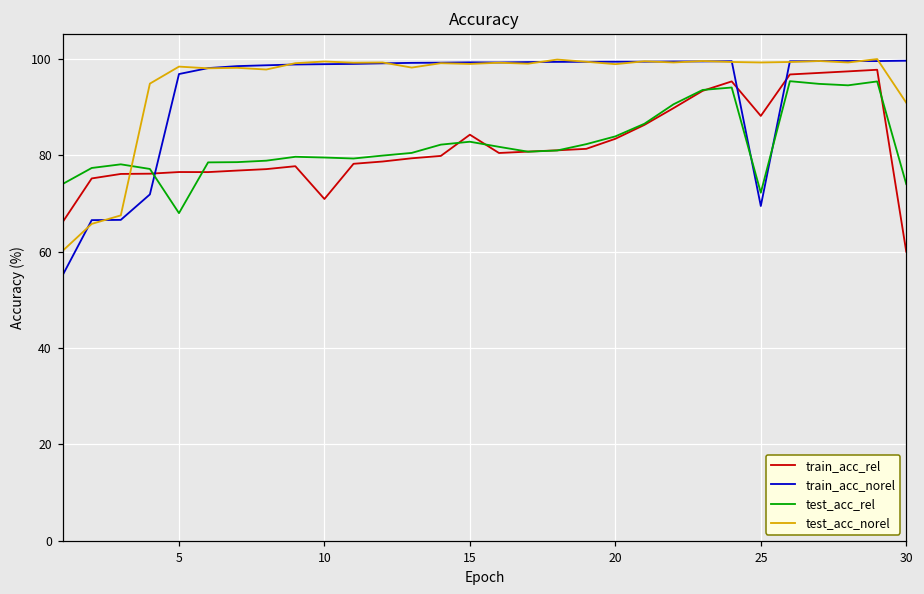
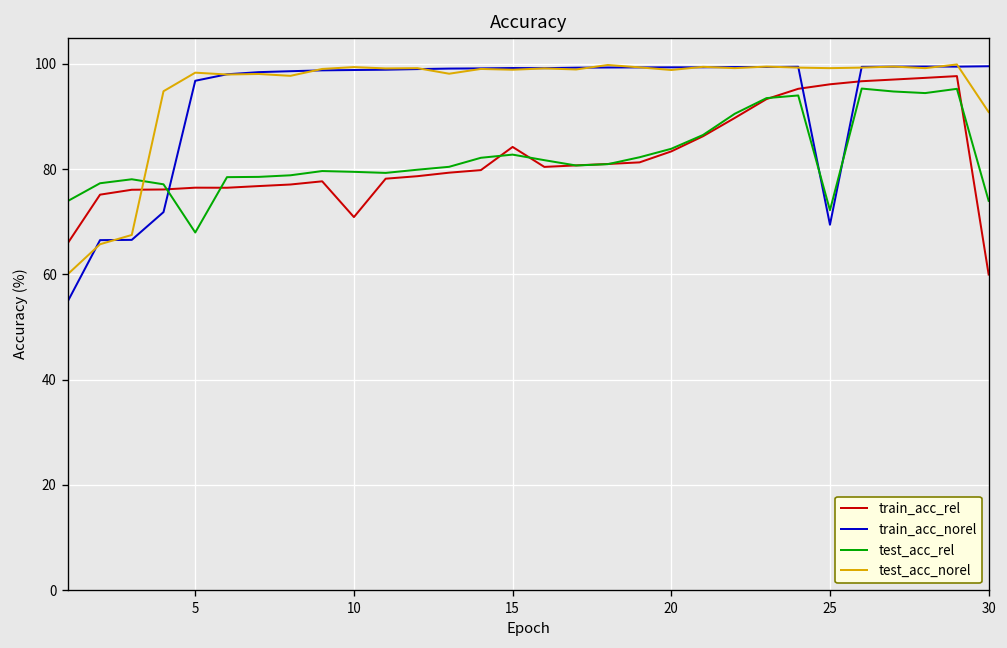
  {
    "train_acc_rel": {
      "5": 76,
      "10": 71,
      "15": 84,
-     "25": 88,
+     "25": 96,
      "30": 60
    },
    "train_acc_norel": {
      "5": 97,
      "25": 69,
      "30": 100
    },
    "test_acc_rel": {
      "5": 68,
      "10": 79,
      "15": 83,
      "25": 72,
      "30": 74
    },
    "test_acc_norel": {
      "5": 98,
      "25": 99,
      "30": 91
    }
  }
